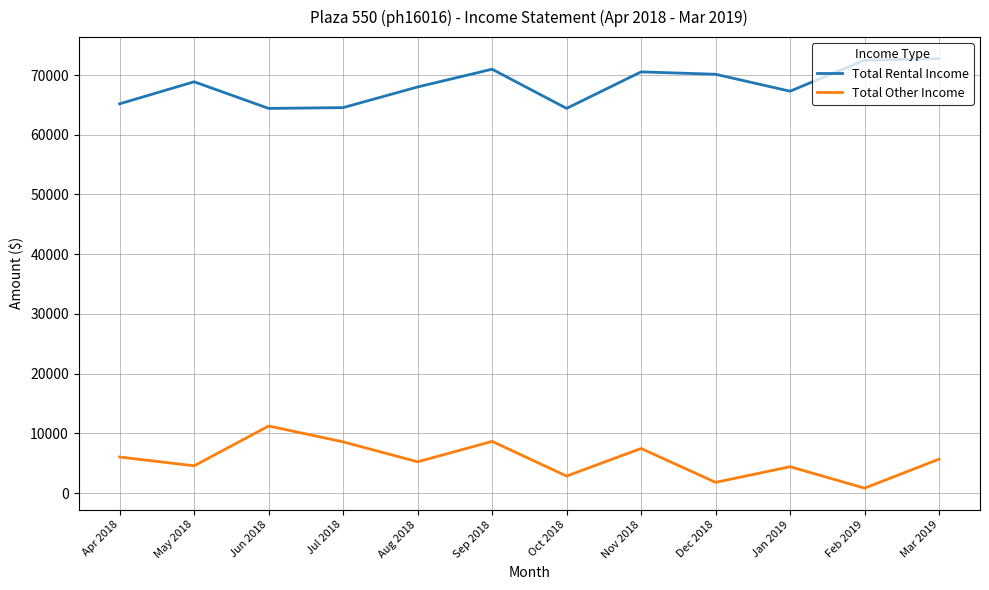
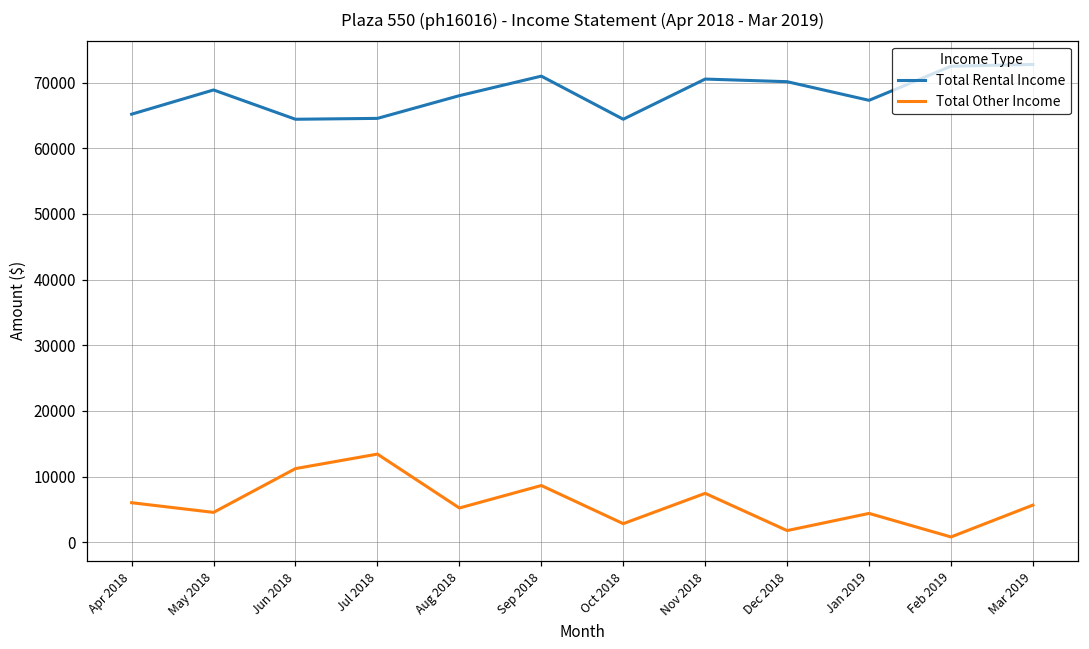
  {
    "Total Rental Income": {
      "Apr 2018": 65000,
      "May 2018": 69000,
      "Jun 2018": 64000,
      "Jul 2018": 65000,
      "Aug 2018": 68000,
      "Sep 2018": 71000,
      "Oct 2018": 64000,
      "Nov 2018": 71000,
      "Dec 2018": 70000,
      "Jan 2019": 67000
    },
    "Total Other Income": {
      "Apr 2018": 6000,
      "May 2018": 5000,
      "Jun 2018": 11000,
-     "Jul 2018": 9000,
+     "Jul 2018": 13000,
      "Aug 2018": 5000,
      "Sep 2018": 9000,
      "Oct 2018": 3000,
      "Nov 2018": 7000,
      "Dec 2018": 2000,
      "Jan 2019": 4000,
      "Feb 2019": 1000,
      "Mar 2019": 6000
    }
  }
